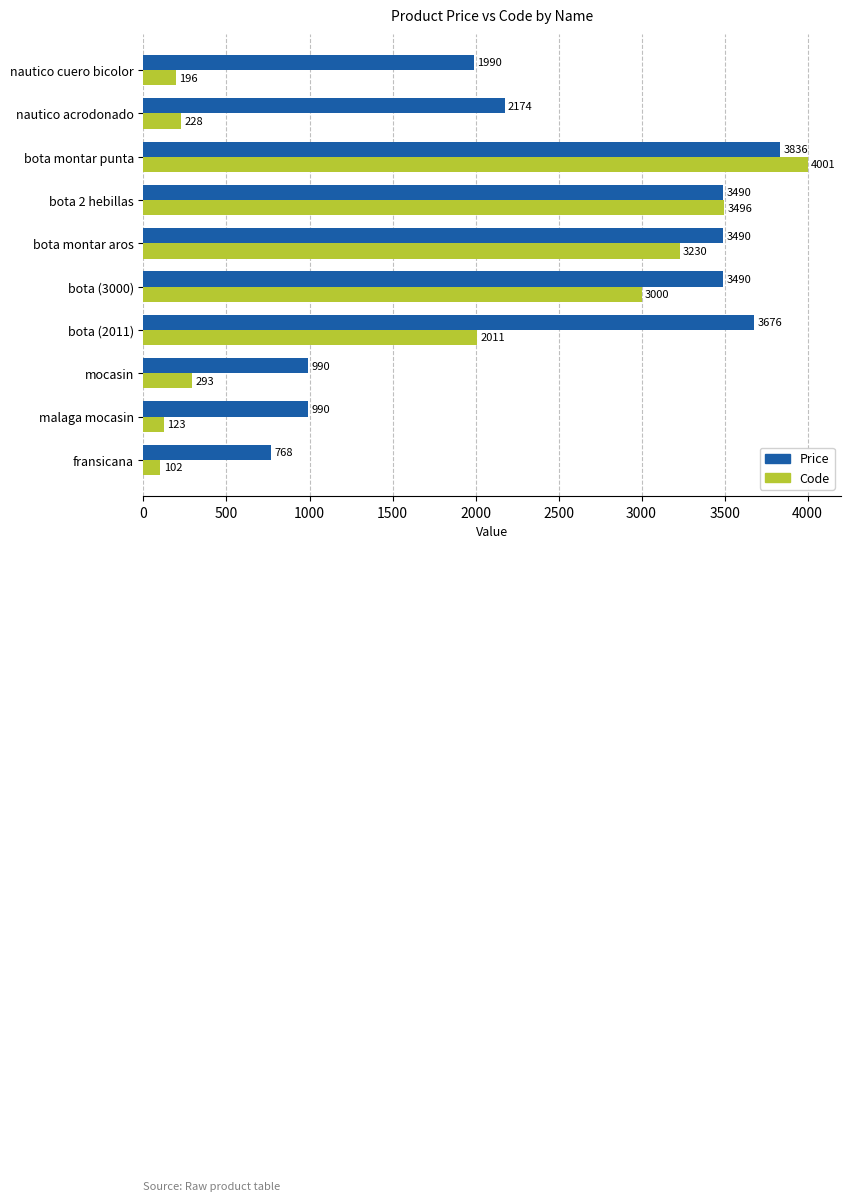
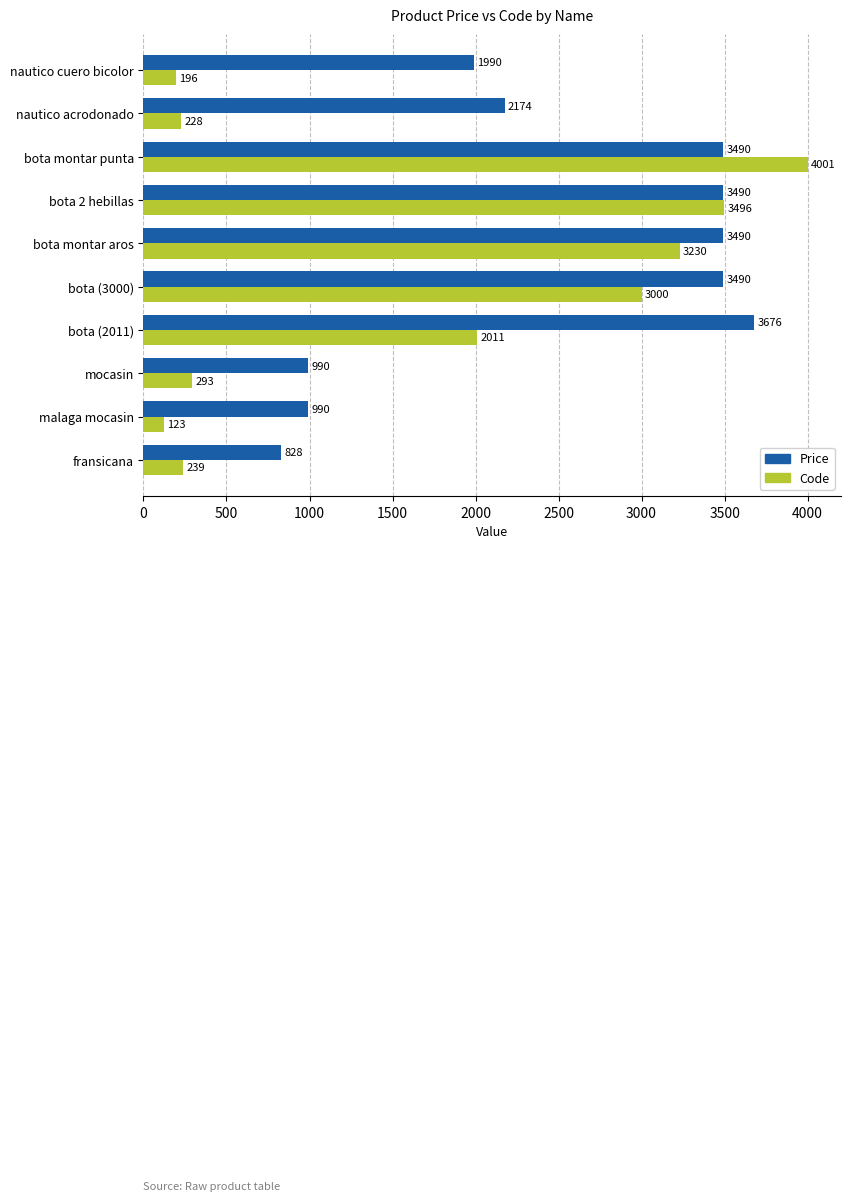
  {
    "Price": {
      "nautico cuero bicolor": 1990,
      "nautico acrodonado": 2174,
-     "bota montar punta": 3836,
+     "bota montar punta": 3490,
      "bota 2 hebillas": 3490,
      "bota montar aros": 3490,
      "bota (3000)": 3490,
      "bota (2011)": 3676,
      "mocasin": 990,
      "malaga mocasin": 990,
-     "fransicana": 768
+     "fransicana": 828
    },
    "Code": {
      "nautico cuero bicolor": 196,
      "nautico acrodonado": 228,
      "bota montar punta": 4001,
      "bota 2 hebillas": 3496,
      "bota montar aros": 3230,
      "bota (3000)": 3000,
      "bota (2011)": 2011,
      "mocasin": 293,
      "malaga mocasin": 123,
-     "fransicana": 102
+     "fransicana": 239
    }
  }
